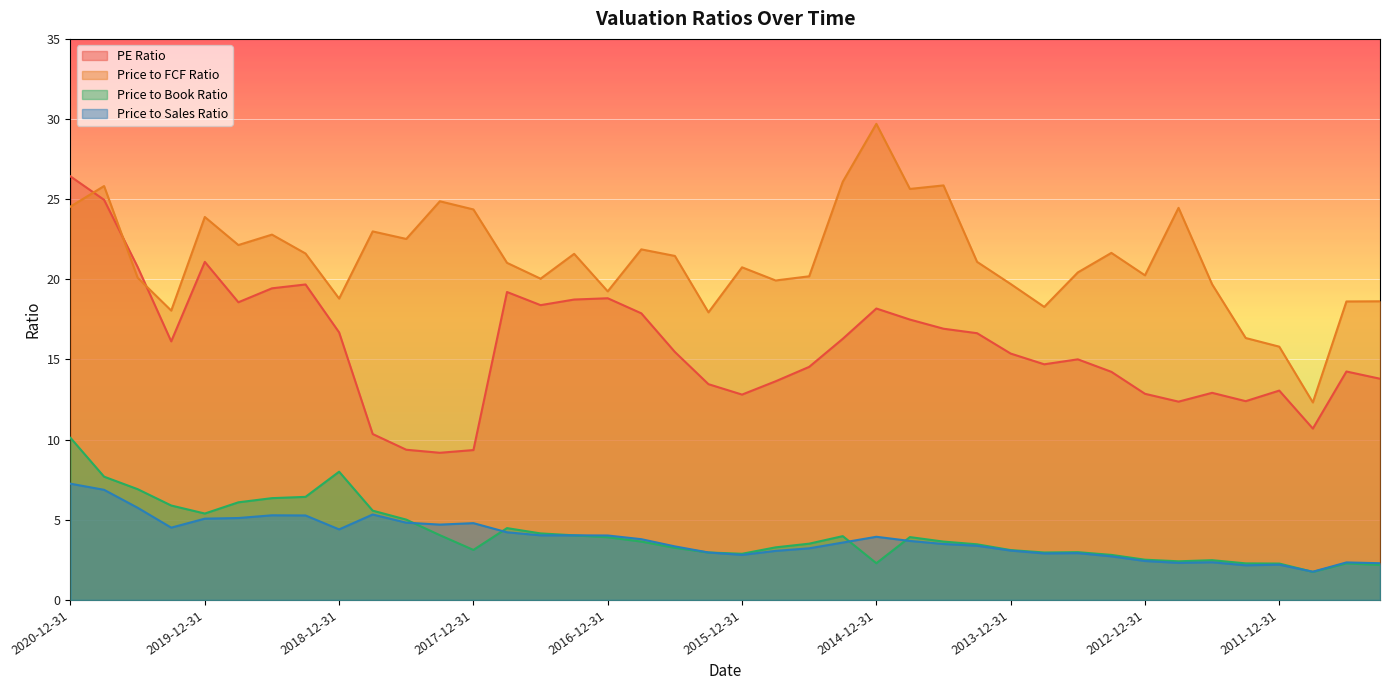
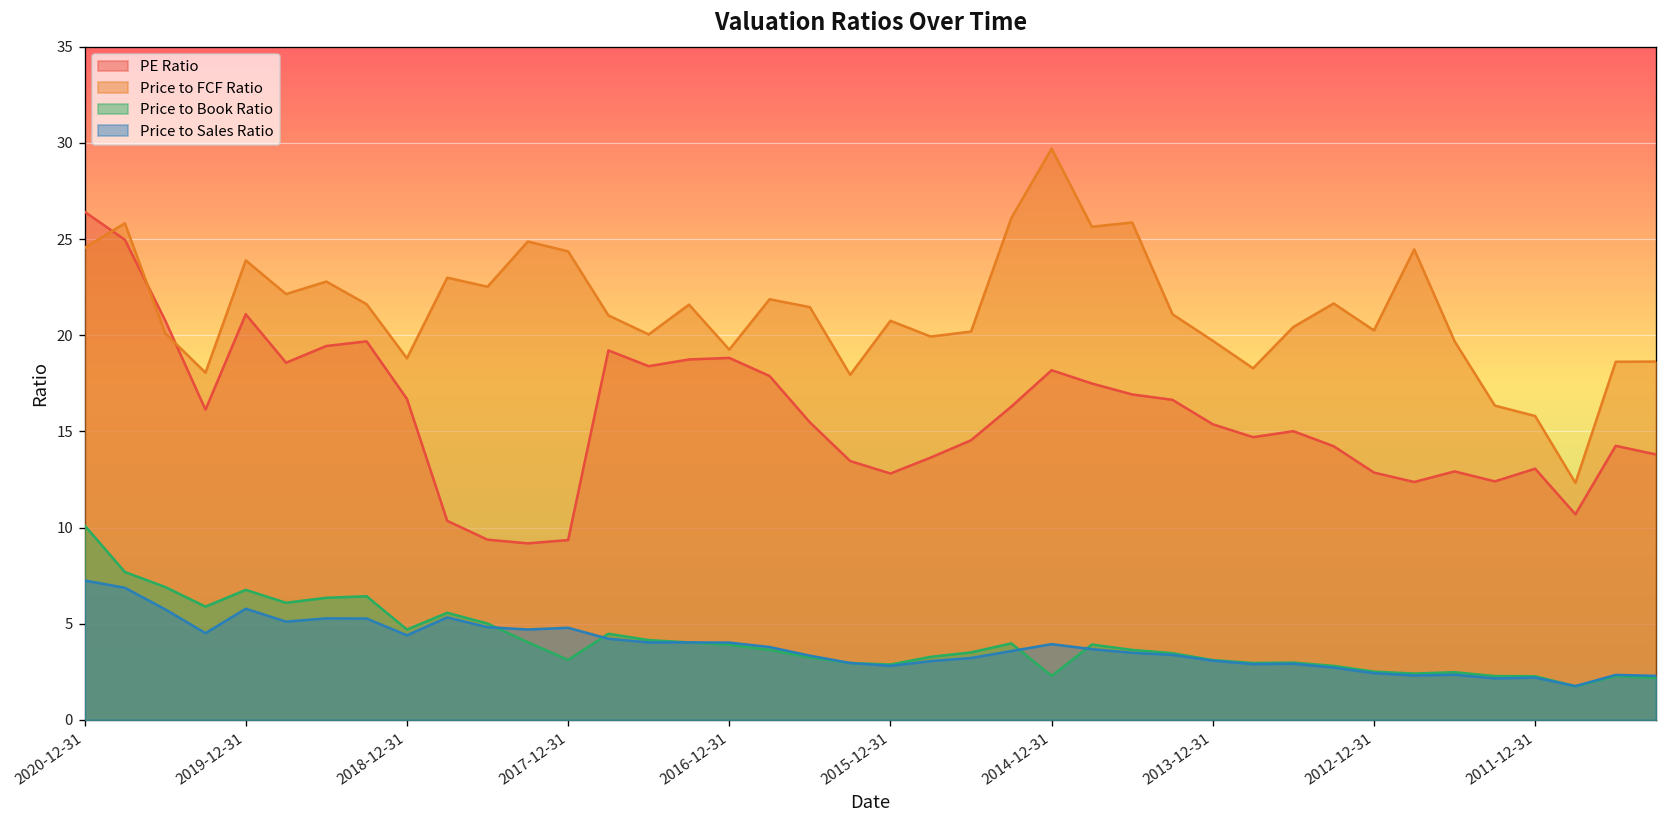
  {
    "Price to Book Ratio": {
      "2020-12-31": 10.1,
-     "2019-12-31": 5.4,
-     "2018-12-31": 8.0,
+     "2019-12-31": 6.8,
+     "2018-12-31": 4.7,
      "2017-12-31": 3.1,
      "2014-12-31": 2.3
    },
    "Price to Sales Ratio": {
      "2020-12-31": 7.3,
-     "2019-12-31": 5.1,
+     "2019-12-31": 5.8,
      "2018-12-31": 4.4,
      "2017-12-31": 4.8,
      "2014-12-31": 3.9
    }
  }
